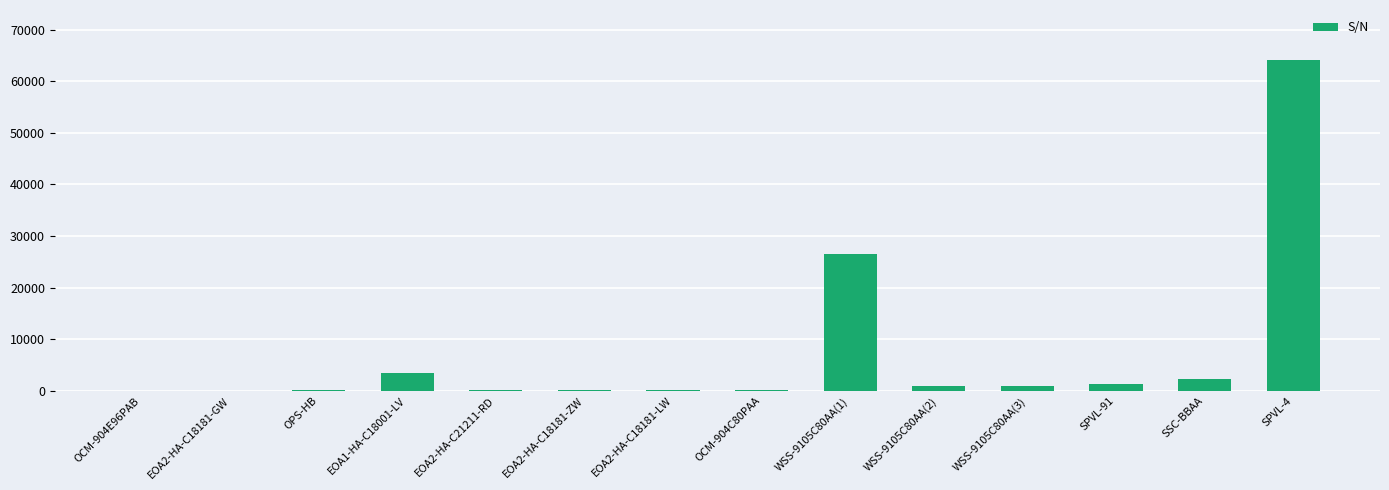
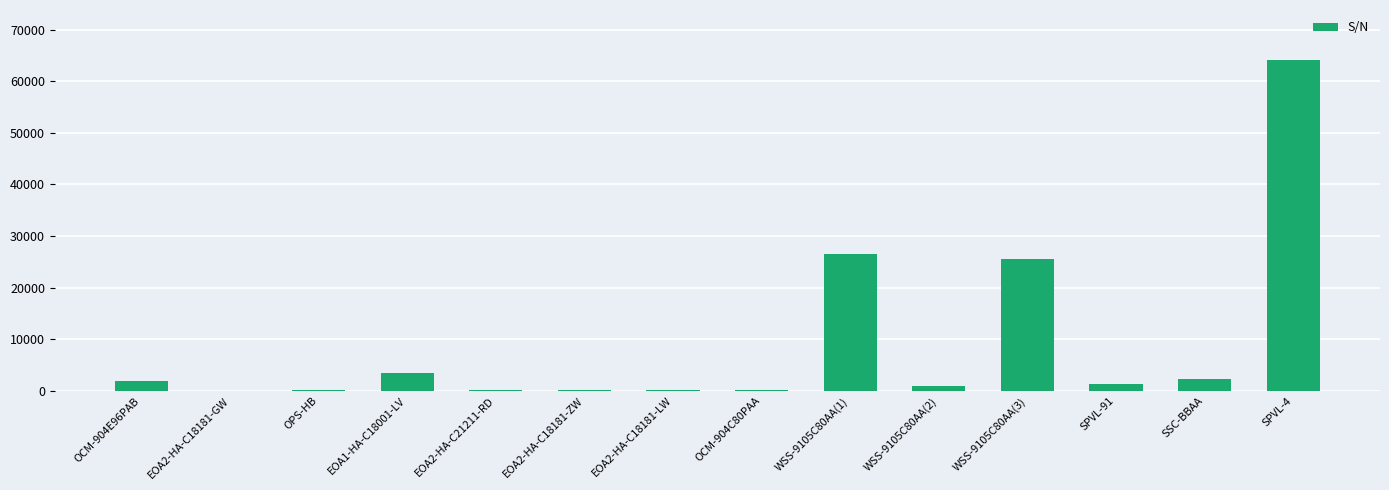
  {
-   "OCM-904E96PAB": 0,
+   "OCM-904E96PAB": 2000,
    "EOA1-HA-C18001-LV": 4000,
    "WSS-9105C80AA(1)": 26000,
    "WSS-9105C80AA(2)": 1000,
-   "WSS-9105C80AA(3)": 1000,
+   "WSS-9105C80AA(3)": 26000,
    "SPVL-91": 1000,
    "SSC-BBAA": 2000,
    "SPVL-4": 64000
  }
